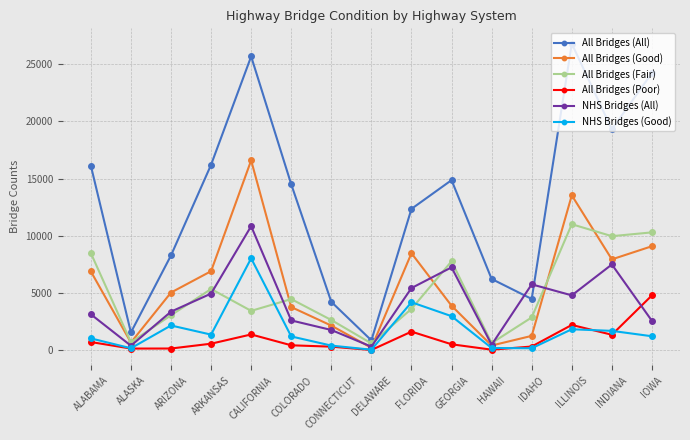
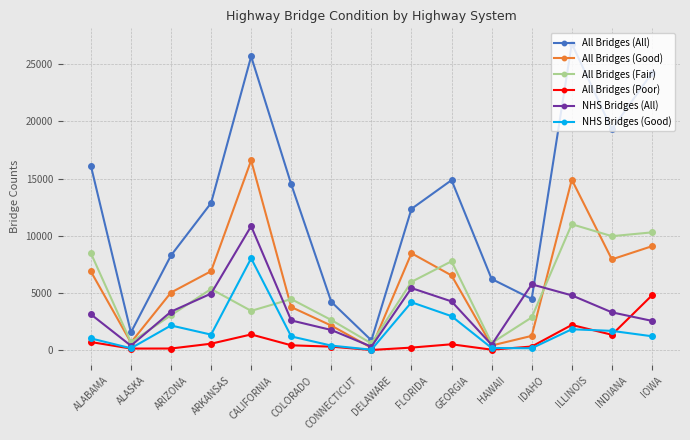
  {
    "All Bridges (All)": {
      "ALABAMA": 16100,
      "ALASKA": 1600,
      "ARIZONA": 8300,
-     "ARKANSAS": 16200,
+     "ARKANSAS": 12900,
      "CALIFORNIA": 25700,
      "COLORADO": 14500,
      "CONNECTICUT": 4200,
      "DELAWARE": 900,
      "FLORIDA": 12400,
      "GEORGIA": 14900,
      "HAWAII": 6200,
      "IDAHO": 4500
    },
    "All Bridges (Good)": {
      "ALABAMA": 6900,
      "ARIZONA": 5100,
      "ARKANSAS": 6900,
      "CALIFORNIA": 16600,
      "COLORADO": 3800,
      "CONNECTICUT": 2200,
      "FLORIDA": 8500,
-     "GEORGIA": 3900,
+     "GEORGIA": 6500,
      "IDAHO": 1300,
-     "ILLINOIS": 13500,
+     "ILLINOIS": 14900,
      "INDIANA": 7900,
      "IOWA": 9100
    },
    "All Bridges (Fair)": {
      "ALABAMA": 8500,
      "ARIZONA": 3100,
      "ARKANSAS": 5400,
      "CALIFORNIA": 3500,
      "COLORADO": 4500,
      "CONNECTICUT": 2700,
      "DELAWARE": 600,
-     "FLORIDA": 3600,
+     "FLORIDA": 6000,
      "GEORGIA": 7800,
      "IDAHO": 2900,
      "ILLINOIS": 11000,
      "INDIANA": 10000,
      "IOWA": 10300
    },
    "All Bridges (Poor)": {
      "ALABAMA": 700,
      "ARIZONA": 200,
      "ARKANSAS": 600,
      "CALIFORNIA": 1400,
      "COLORADO": 400,
-     "FLORIDA": 1600,
+     "FLORIDA": 200,
      "GEORGIA": 500,
      "ILLINOIS": 2200,
      "INDIANA": 1400,
      "IOWA": 4800
    },
    "NHS Bridges (All)": {
      "ALABAMA": 3200,
      "ALASKA": 400,
      "ARIZONA": 3400,
      "ARKANSAS": 5000,
      "CALIFORNIA": 10800,
      "COLORADO": 2600,
      "CONNECTICUT": 1800,
      "FLORIDA": 5400,
-     "GEORGIA": 7300,
+     "GEORGIA": 4300,
      "IDAHO": 5800,
      "ILLINOIS": 4800,
-     "INDIANA": 7500,
+     "INDIANA": 3300,
      "IOWA": 2600
    },
    "NHS Bridges (Good)": {
      "ALABAMA": 1100,
      "ARIZONA": 2200,
      "ARKANSAS": 1400,
      "CALIFORNIA": 8000,
      "COLORADO": 1200,
      "FLORIDA": 4200,
      "GEORGIA": 3000,
      "ILLINOIS": 1800,
      "INDIANA": 1700,
      "IOWA": 1200
    }
  }
